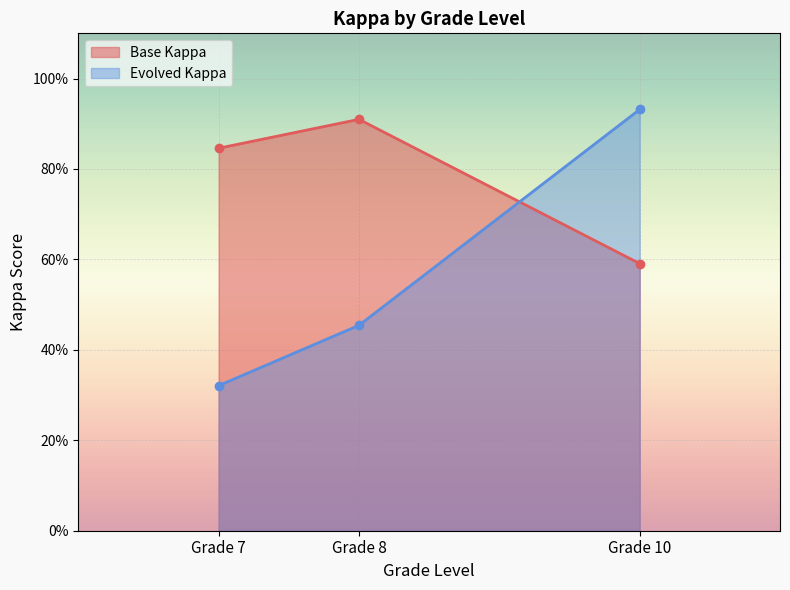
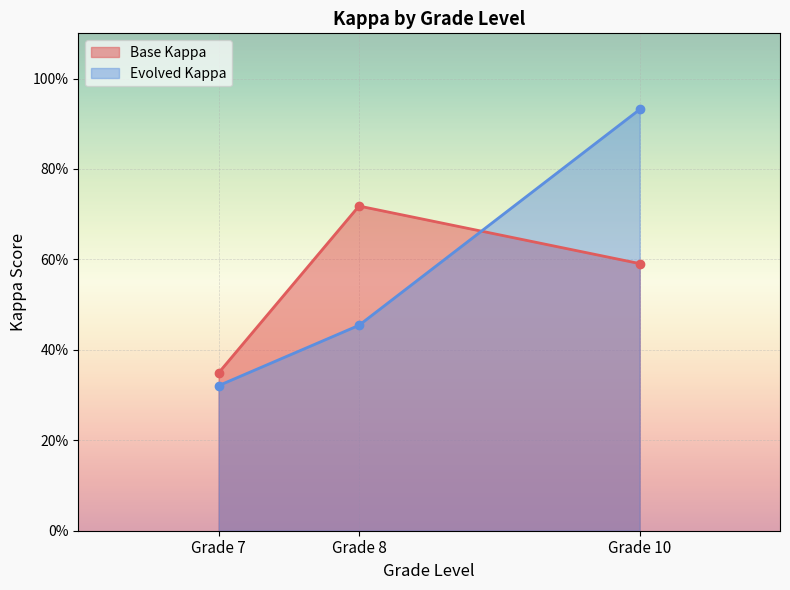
  {
    "Base Kappa": {
-     "Grade 7": "85%",
-     "Grade 8": "91%",
+     "Grade 7": "35%",
+     "Grade 8": "72%",
      "Grade 10": "59%"
    },
    "Evolved Kappa": {
      "Grade 7": "32%",
      "Grade 8": "45%",
      "Grade 10": "93%"
    }
  }
